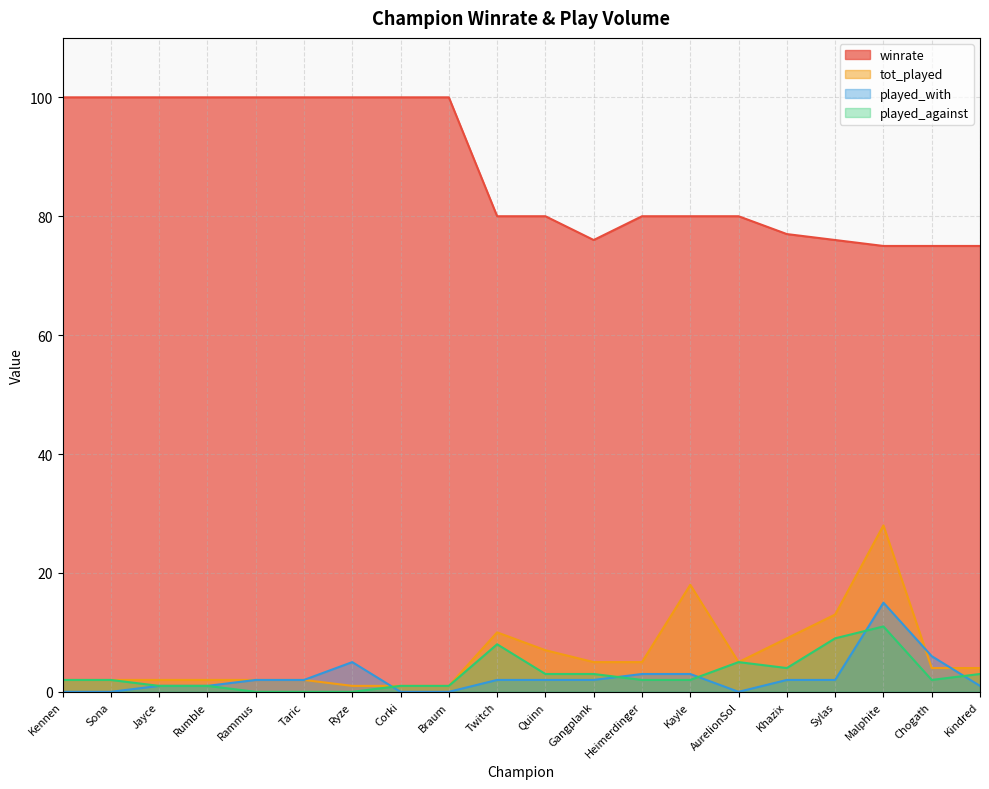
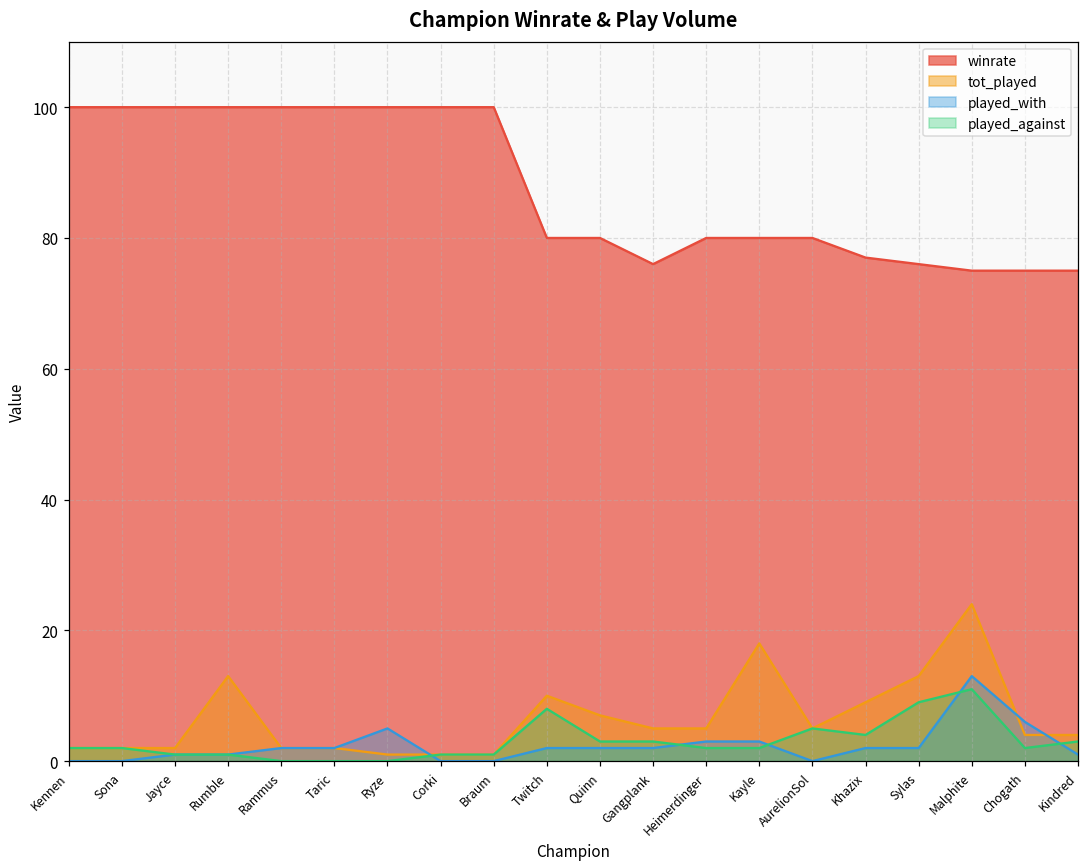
  {
    "winrate": {
      "Kennen": 100,
      "Sona": 100,
      "Jayce": 100,
      "Rumble": 100,
      "Rammus": 100,
      "Taric": 100,
      "Ryze": 100,
      "Corki": 100,
      "Braum": 100,
      "Twitch": 80,
      "Quinn": 80,
      "Gangplank": 76,
      "Heimerdinger": 80,
      "Kayle": 80,
      "AurelionSol": 80,
      "Khazix": 77,
      "Sylas": 76,
      "Malphite": 75,
      "Chogath": 75,
      "Kindred": 75
    },
    "tot_played": {
      "Jayce": 2,
-     "Rumble": 2,
+     "Rumble": 13,
      "Ryze": 1,
      "Twitch": 10,
      "Quinn": 7,
      "Gangplank": 5,
      "Heimerdinger": 5,
      "Kayle": 18,
      "Khazix": 9,
      "Sylas": 13,
-     "Malphite": 28,
+     "Malphite": 24,
      "Chogath": 4,
      "Kindred": 4
    },
    "played_with": {
      "Kennen": 0,
      "Sona": 0,
      "Ryze": 5,
      "Corki": 0,
      "Braum": 0,
      "Twitch": 2,
      "Quinn": 2,
      "Gangplank": 2,
      "Heimerdinger": 3,
      "Kayle": 3,
      "AurelionSol": 0,
      "Khazix": 2,
      "Sylas": 2,
-     "Malphite": 15,
+     "Malphite": 13,
      "Chogath": 6,
      "Kindred": 1
    },
    "played_against": {
      "Rammus": 0,
      "Taric": 0,
      "Ryze": 0,
      "Twitch": 8,
      "Quinn": 3,
      "Gangplank": 3,
      "Heimerdinger": 2,
      "Kayle": 2,
      "Khazix": 4,
      "Sylas": 9,
      "Malphite": 11,
      "Chogath": 2,
      "Kindred": 3
    }
  }
